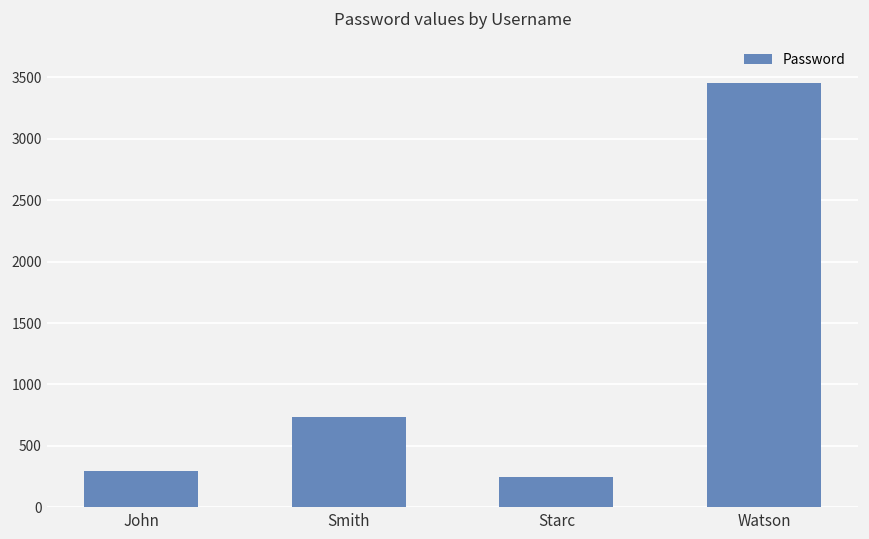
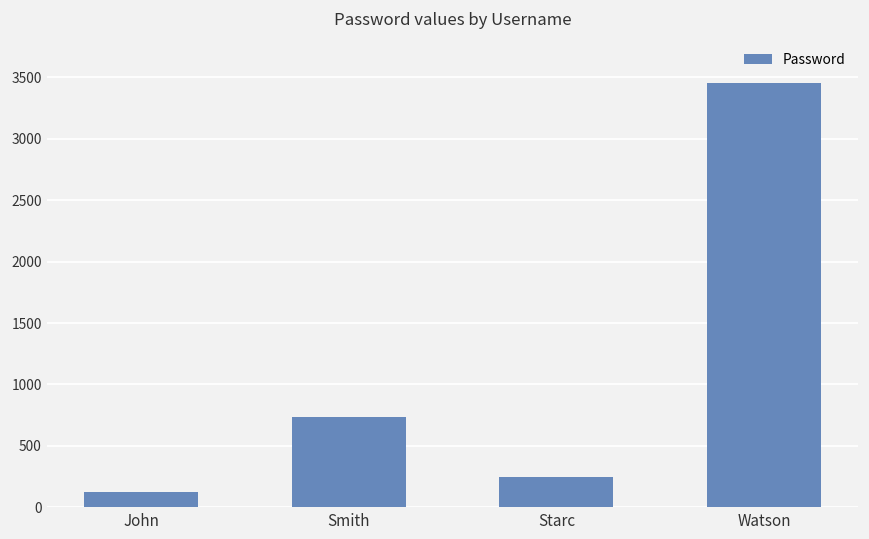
  {
-   "John": 300,
+   "John": 120,
    "Smith": 740,
    "Starc": 250,
    "Watson": 3460
  }
